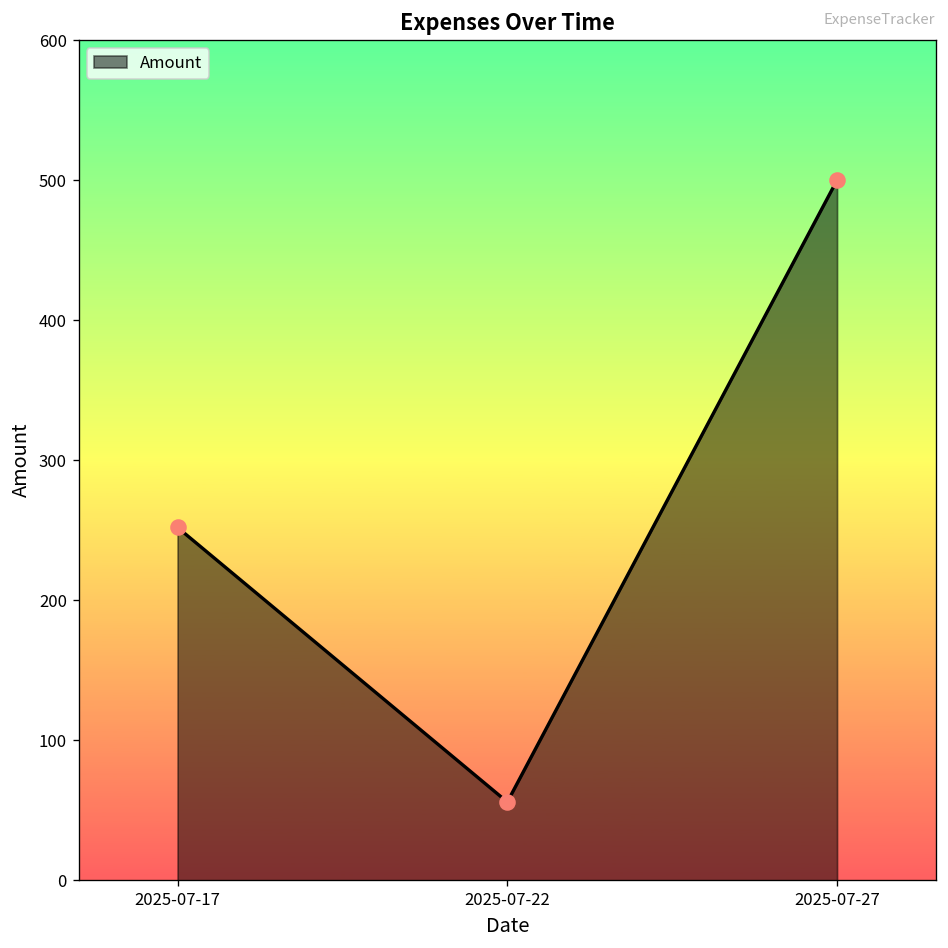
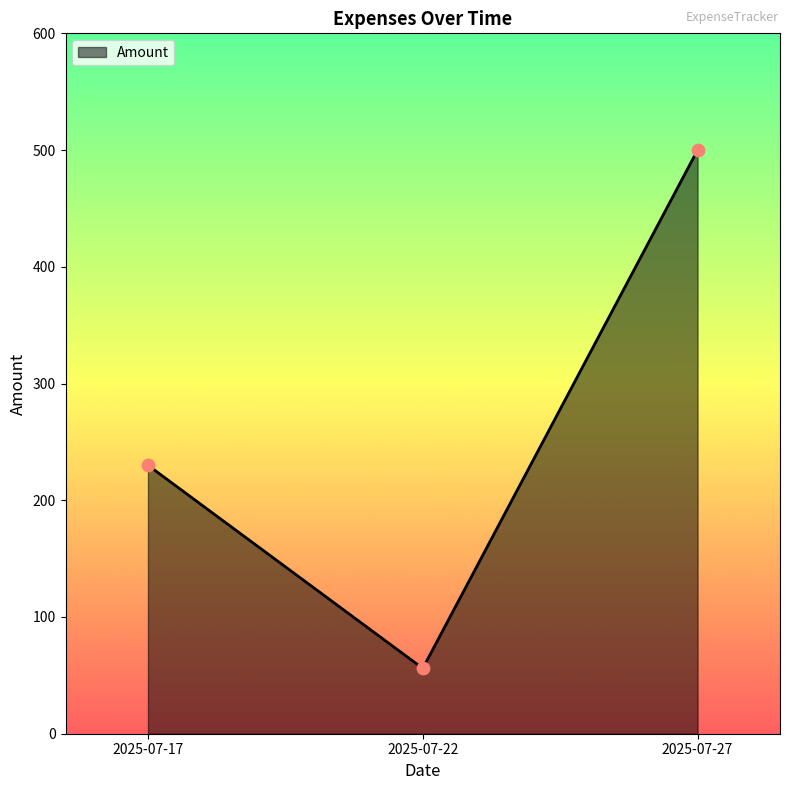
  {
-   "2025-07-17": 252,
+   "2025-07-17": 230,
    "2025-07-22": 56,
    "2025-07-27": 500
  }
